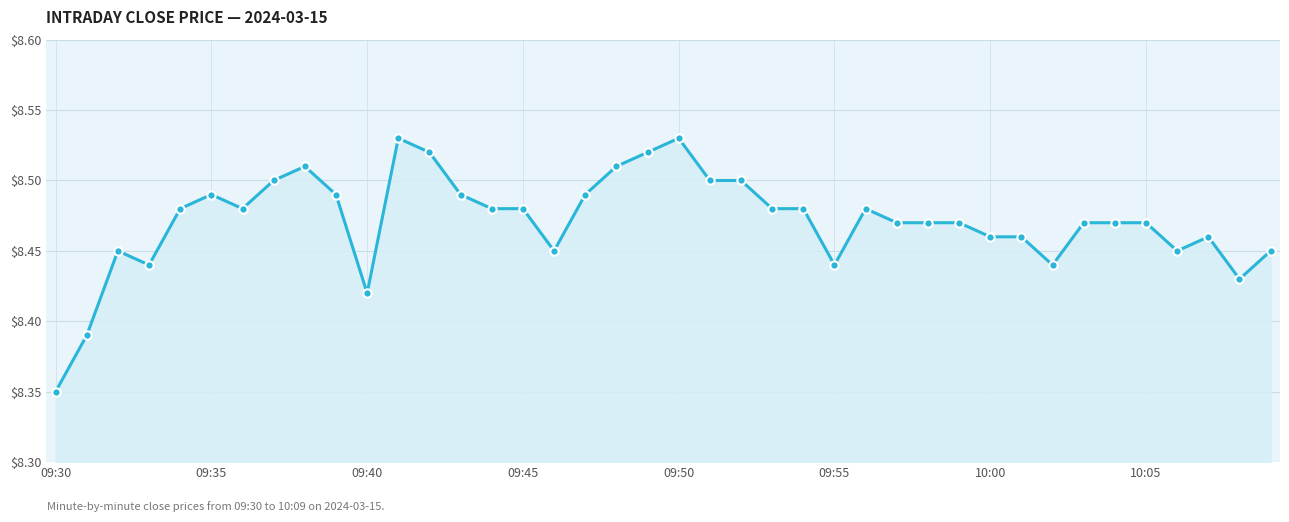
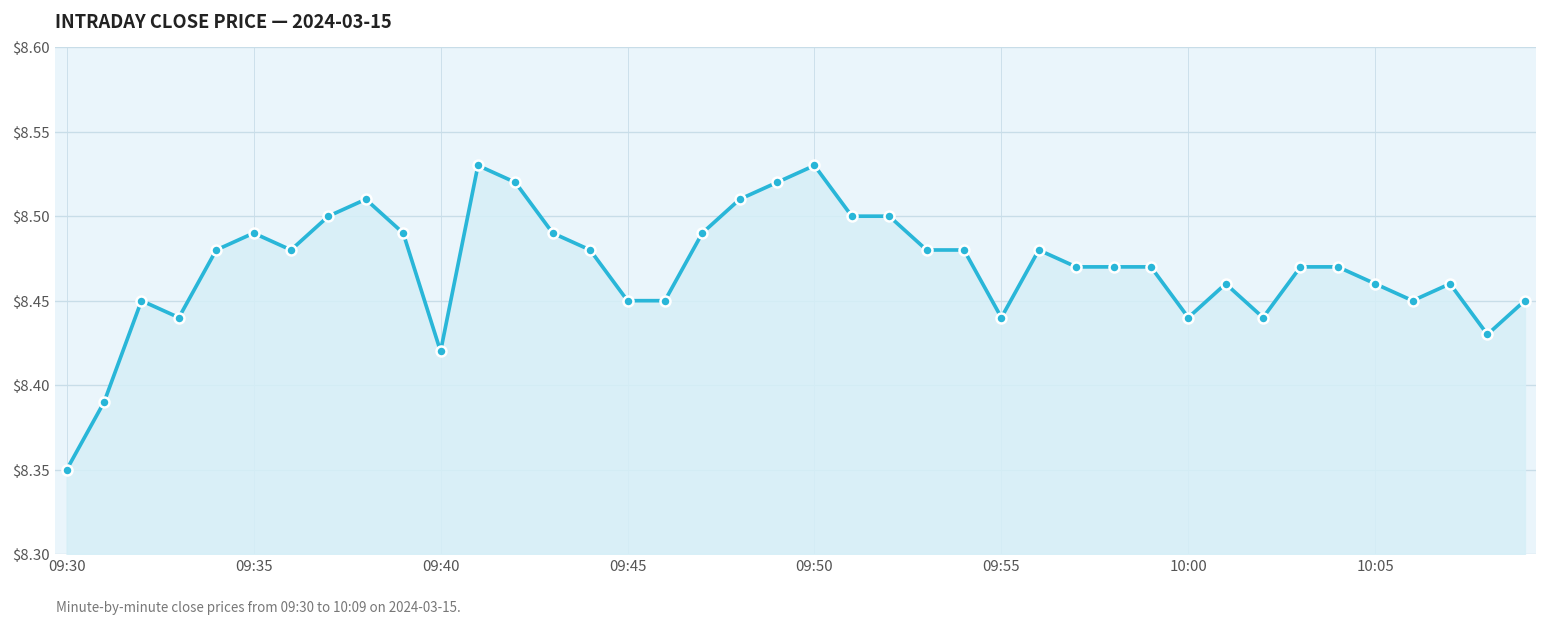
  {
    "09:30": "$8.35",
    "09:35": "$8.49",
    "09:40": "$8.42",
-   "09:45": "$8.48",
+   "09:45": "$8.45",
    "09:50": "$8.53",
    "09:55": "$8.44",
-   "10:00": "$8.46",
-   "10:05": "$8.47"
+   "10:00": "$8.44",
+   "10:05": "$8.46"
  }
